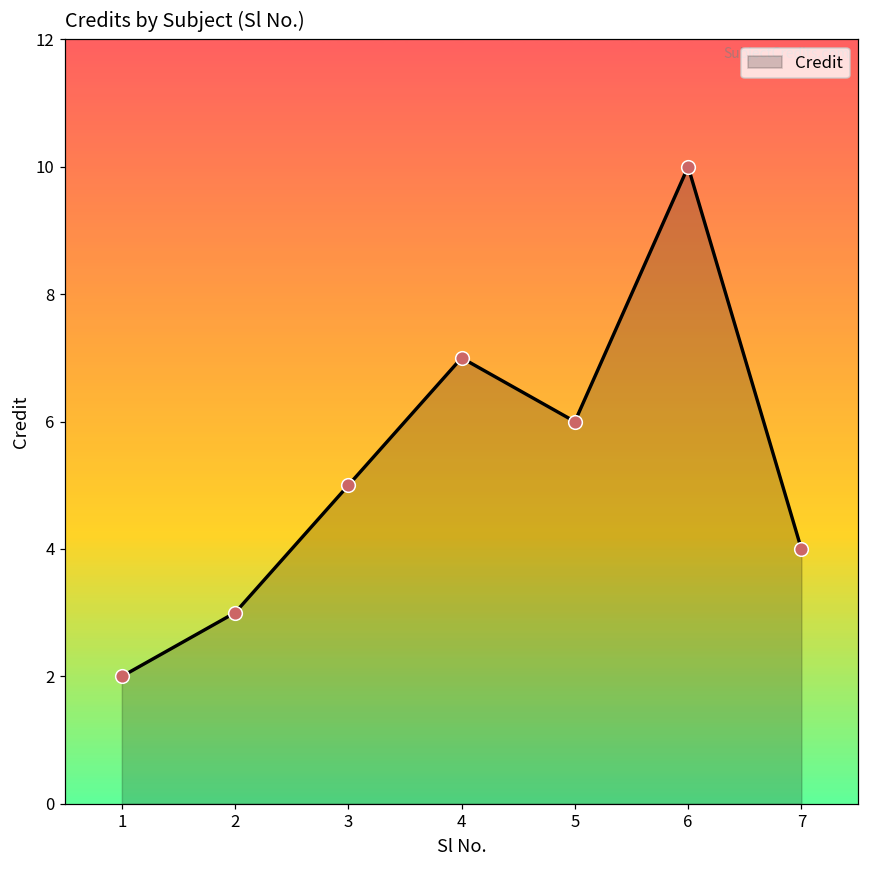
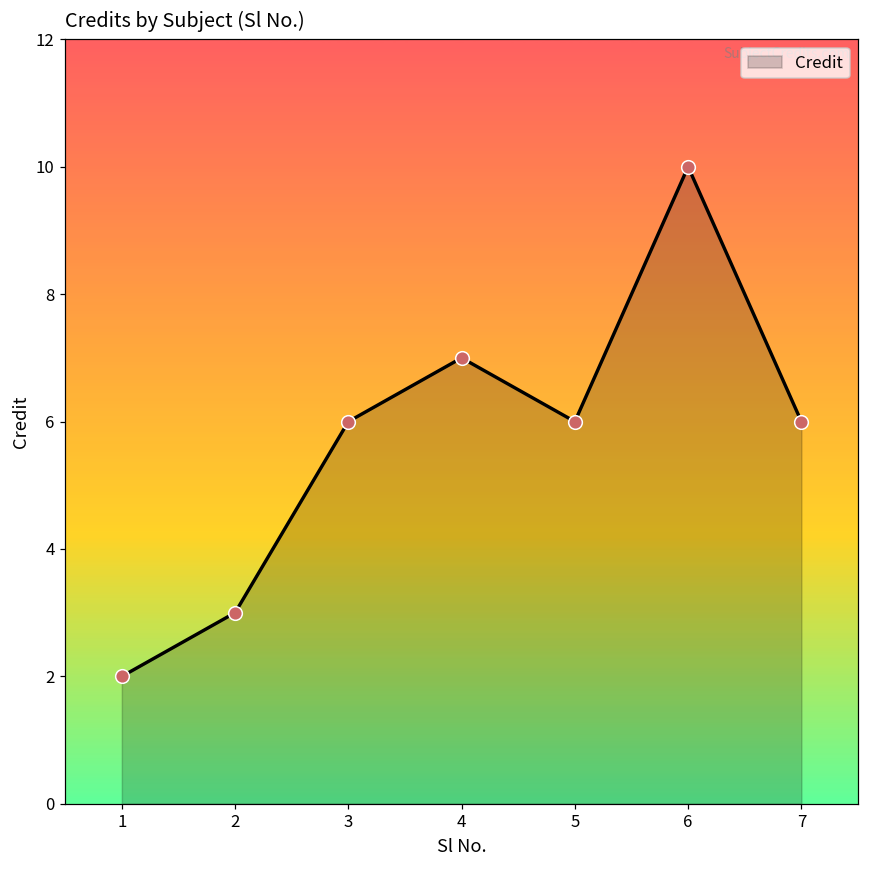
  {
    "1": 2,
    "2": 3,
-   "3": 5,
+   "3": 6,
    "4": 7,
    "5": 6,
    "6": 10,
-   "7": 4
+   "7": 6
  }
